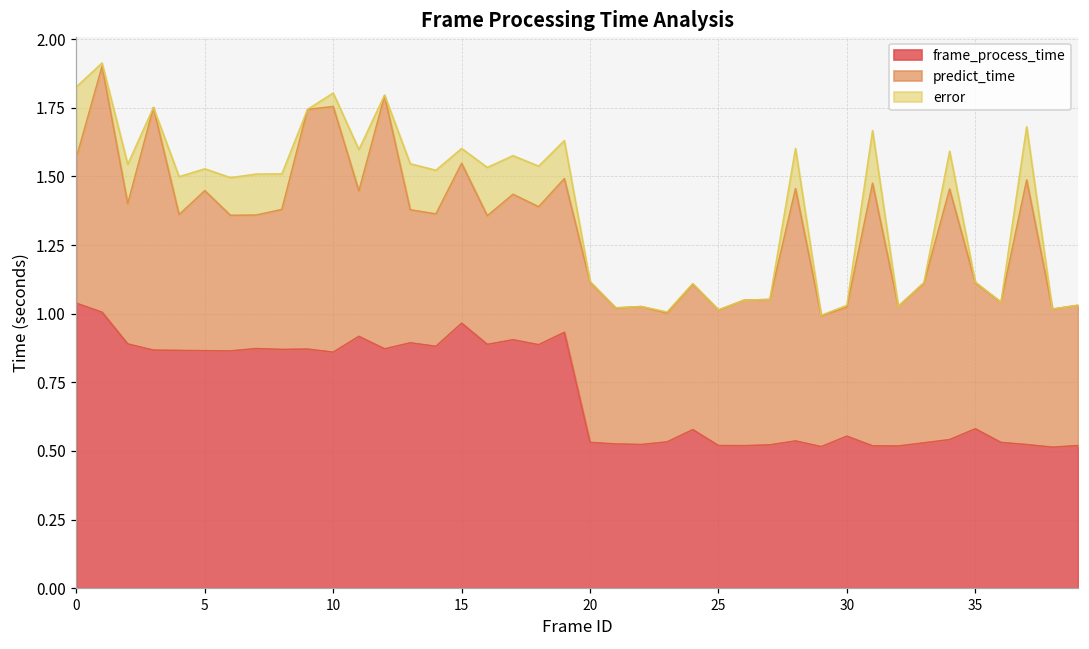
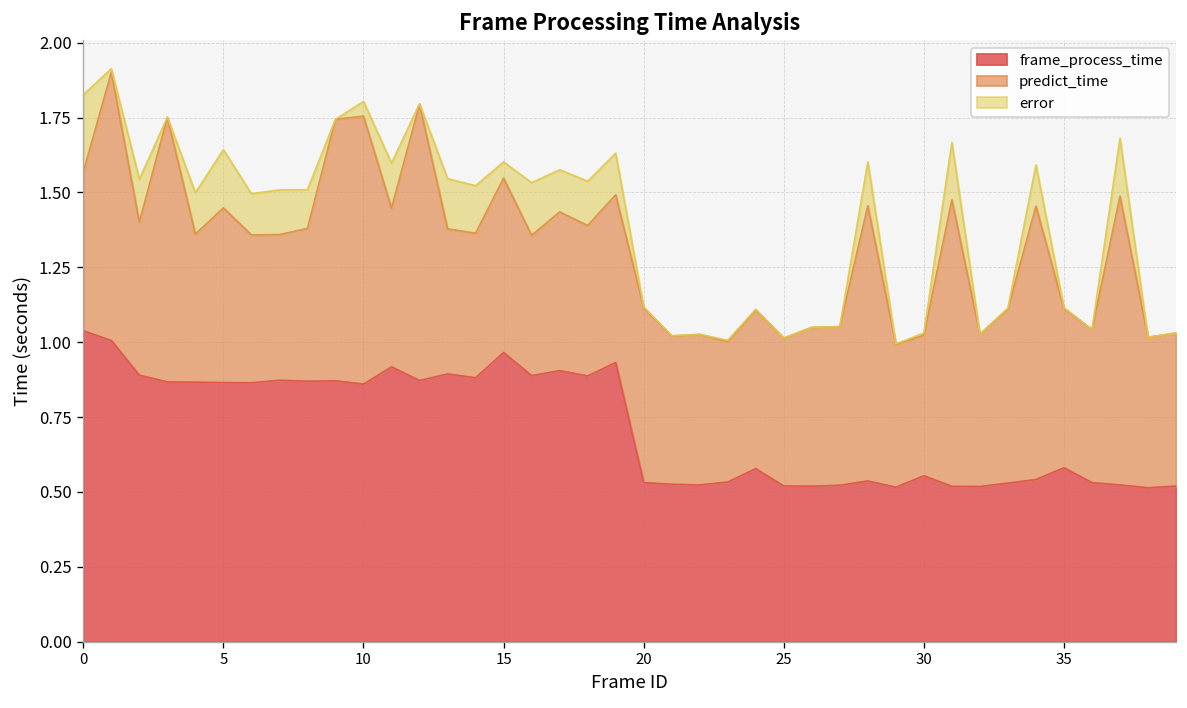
  {
    "error": {
      "0": 0.26,
-     "5": 0.08,
+     "5": 0.19,
      "10": 0.05,
      "15": 0.05
    }
  }
